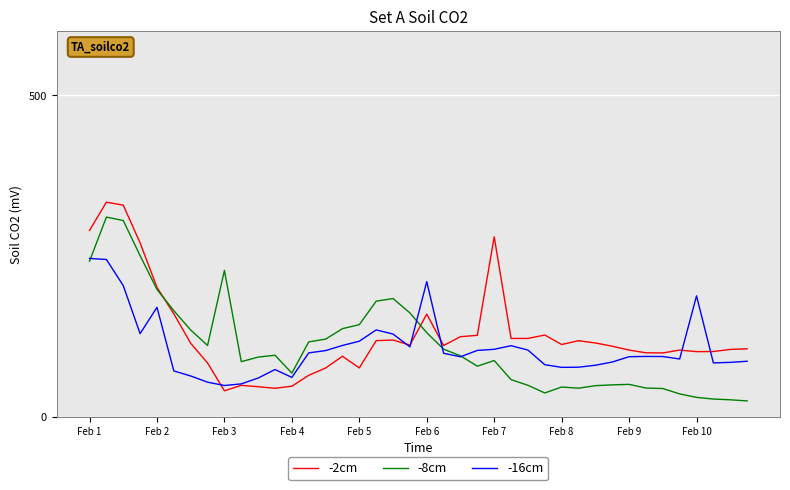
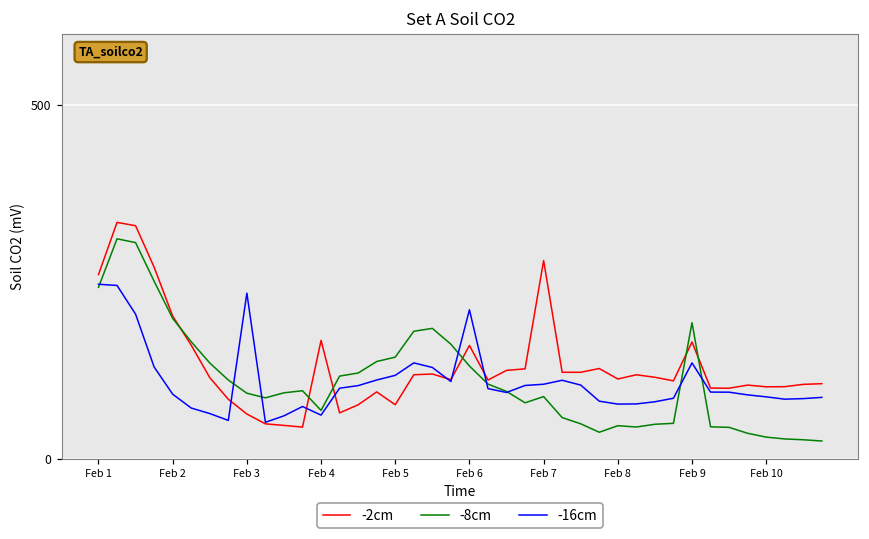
  {
    "-2cm": {
-     "Feb 1": 290,
-     "Feb 3": 40,
-     "Feb 4": 50,
+     "Feb 1": 260,
+     "Feb 3": 60,
+     "Feb 4": 170,
      "Feb 5": 80,
      "Feb 6": 160,
      "Feb 7": 280,
      "Feb 8": 110,
-     "Feb 9": 100,
+     "Feb 9": 160,
      "Feb 10": 100
    },
    "-8cm": {
      "Feb 1": 240,
-     "Feb 3": 230,
+     "Feb 3": 90,
      "Feb 4": 70,
      "Feb 5": 140,
      "Feb 6": 130,
      "Feb 7": 90,
      "Feb 8": 50,
-     "Feb 9": 50,
+     "Feb 9": 190,
      "Feb 10": 30
    },
    "-16cm": {
      "Feb 1": 250,
-     "Feb 2": 170,
-     "Feb 3": 50,
+     "Feb 2": 90,
+     "Feb 3": 230,
      "Feb 4": 60,
      "Feb 5": 120,
      "Feb 6": 210,
      "Feb 7": 110,
      "Feb 8": 80,
-     "Feb 9": 90,
-     "Feb 10": 190
+     "Feb 9": 140,
+     "Feb 10": 90
    }
  }
